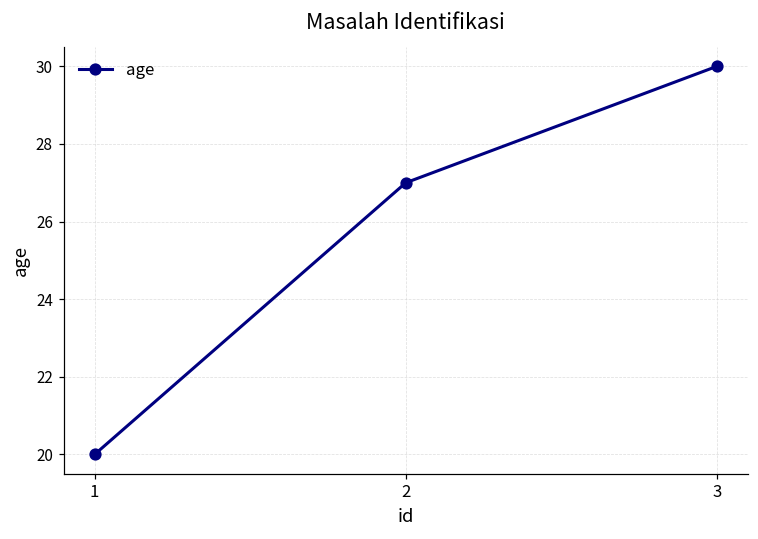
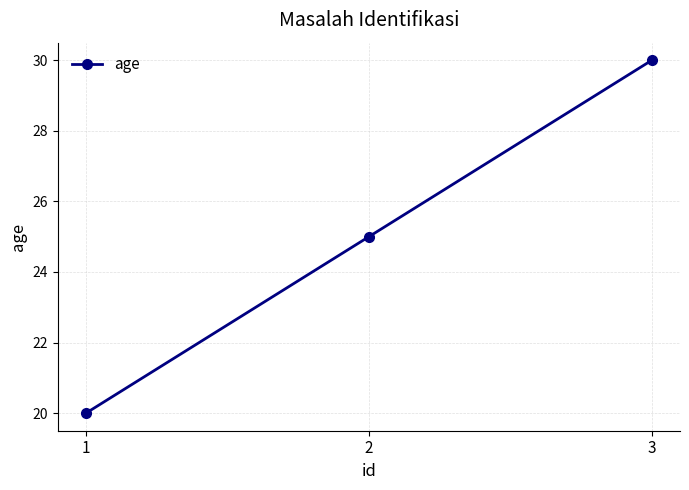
  {
    "1": 20,
-   "2": 27,
+   "2": 25,
    "3": 30
  }
